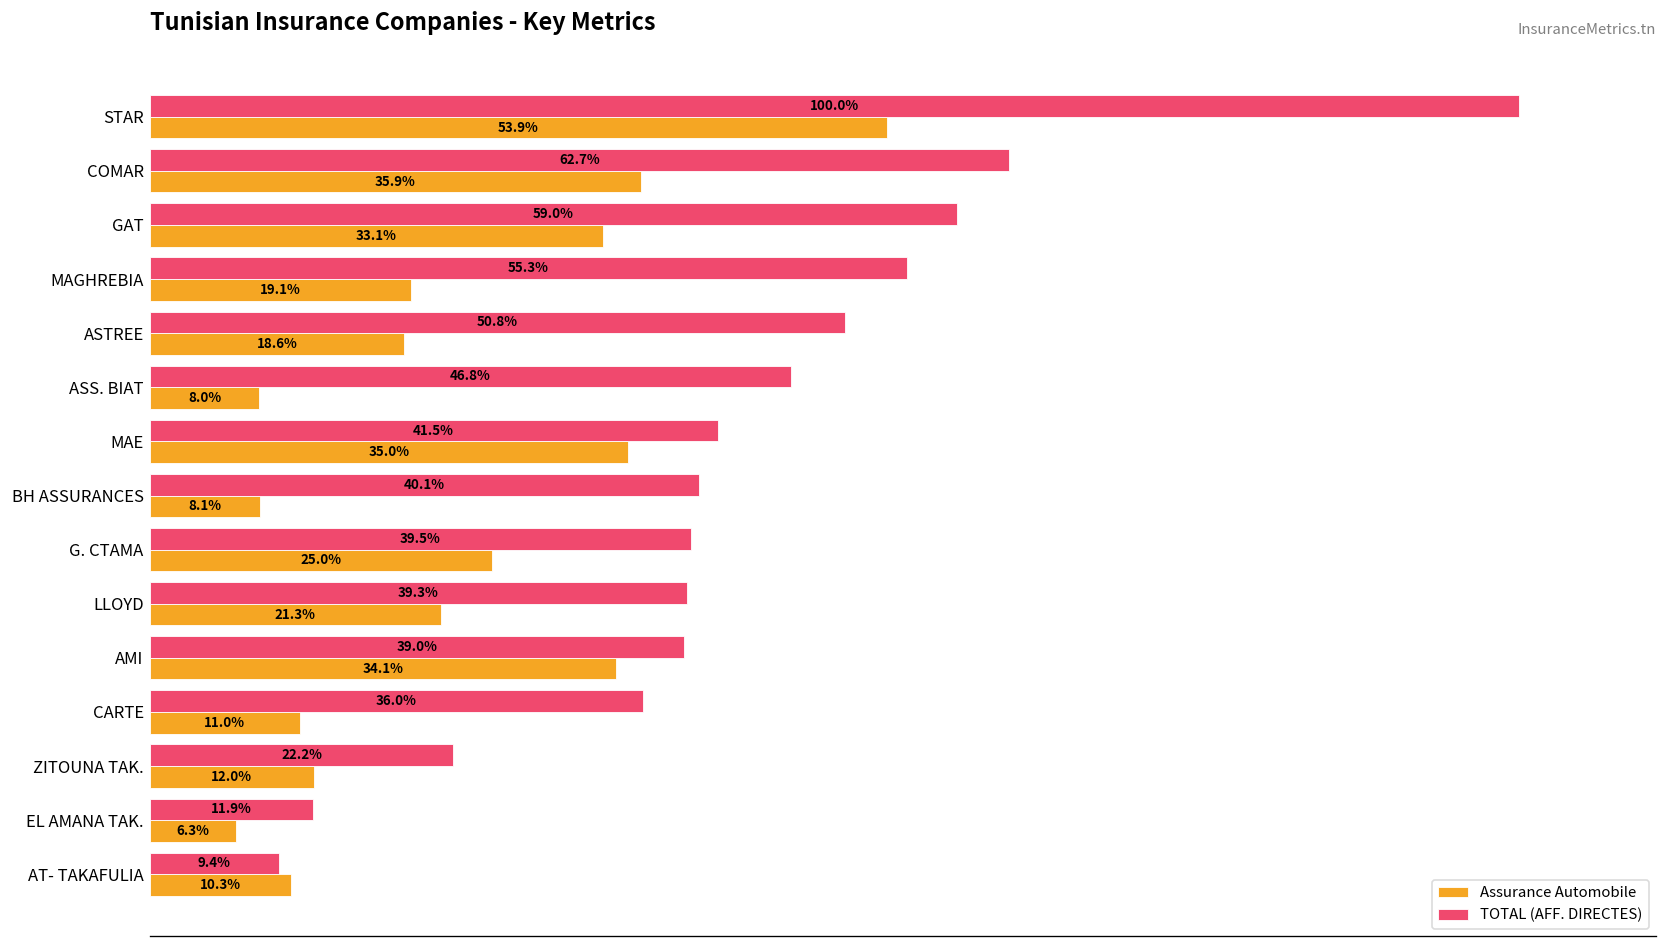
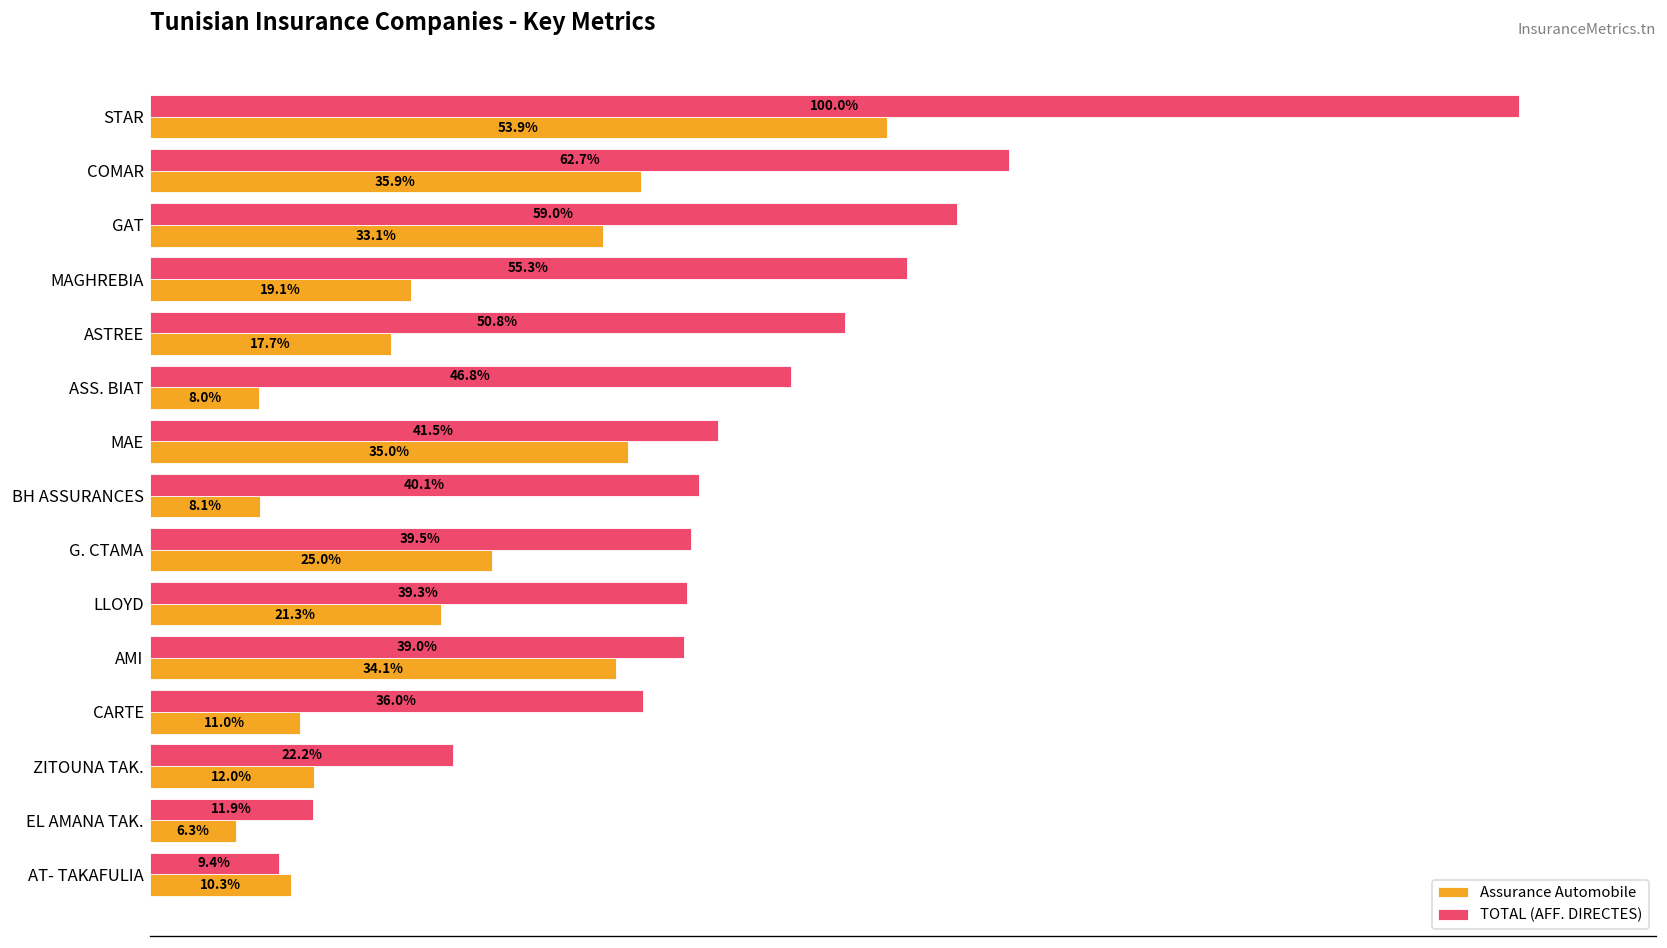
  {
    "Assurance Automobile": {
      "STAR": "53.9%",
      "COMAR": "35.9%",
      "GAT": "33.1%",
      "MAGHREBIA": "19.1%",
-     "ASTREE": "18.6%",
+     "ASTREE": "17.7%",
      "ASS. BIAT": "8.0%",
      "MAE": "35.0%",
      "BH ASSURANCES": "8.1%",
      "G. CTAMA": "25.0%",
      "LLOYD": "21.3%",
      "AMI": "34.1%",
      "CARTE": "11.0%",
      "ZITOUNA TAK.": "12.0%",
      "EL AMANA TAK.": "6.3%",
      "AT- TAKAFULIA": "10.3%"
    },
    "TOTAL (AFF. DIRECTES)": {
      "STAR": "100.0%",
      "COMAR": "62.7%",
      "GAT": "59.0%",
      "MAGHREBIA": "55.3%",
      "ASTREE": "50.8%",
      "ASS. BIAT": "46.8%",
      "MAE": "41.5%",
      "BH ASSURANCES": "40.1%",
      "G. CTAMA": "39.5%",
      "LLOYD": "39.3%",
      "AMI": "39.0%",
      "CARTE": "36.0%",
      "ZITOUNA TAK.": "22.2%",
      "EL AMANA TAK.": "11.9%",
      "AT- TAKAFULIA": "9.4%"
    }
  }
